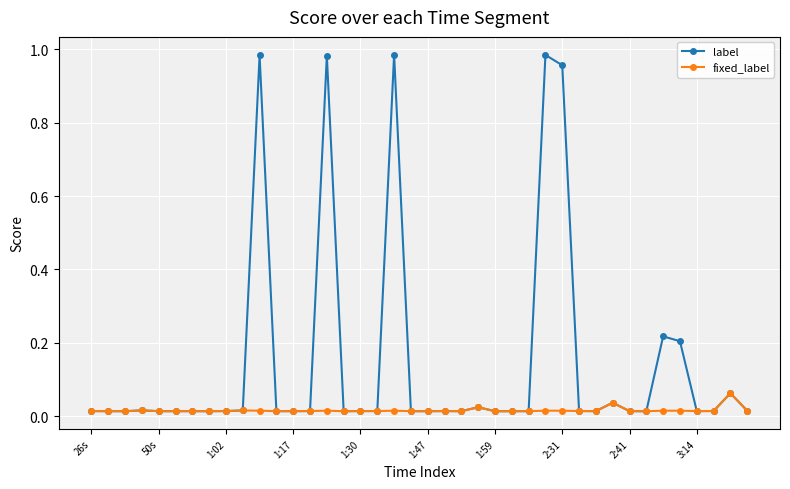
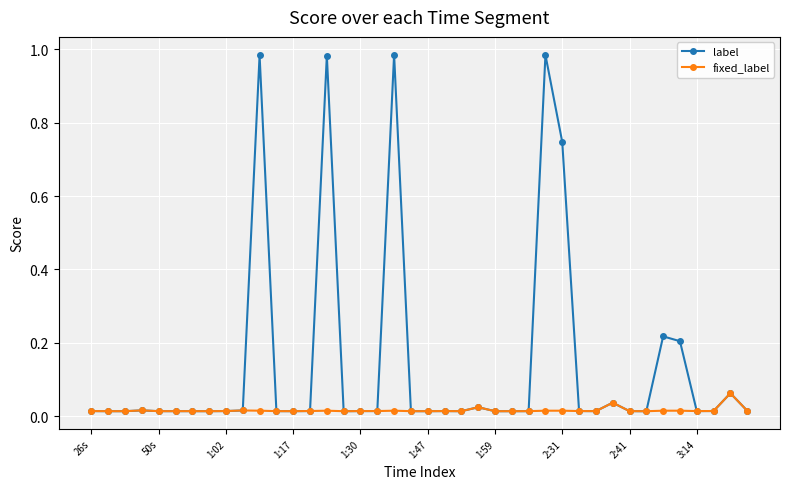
  {
    "label": {
-     "2:31": 0.96
+     "2:31": 0.75
    },
    "fixed_label": {
      "2:31": 0.02
    }
  }
